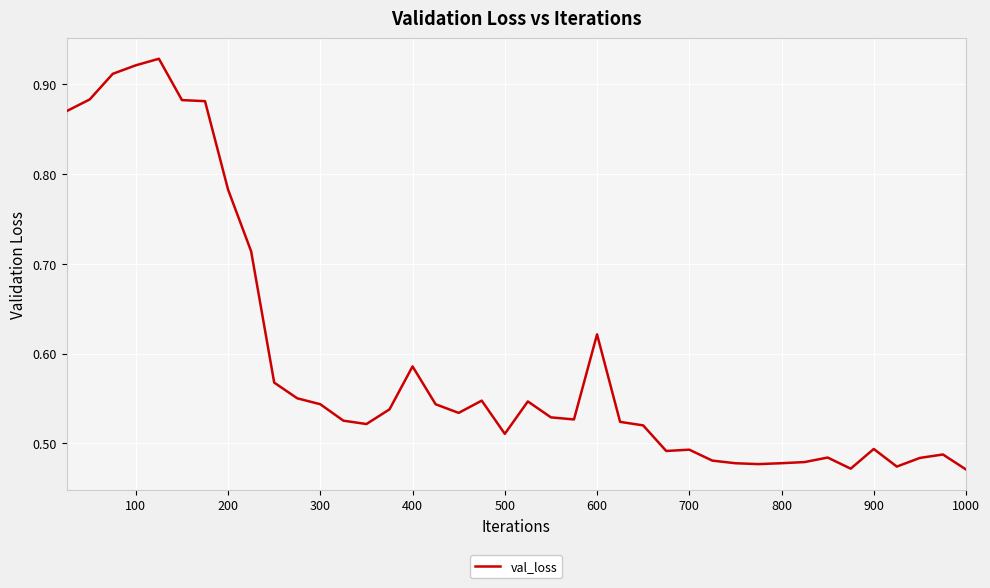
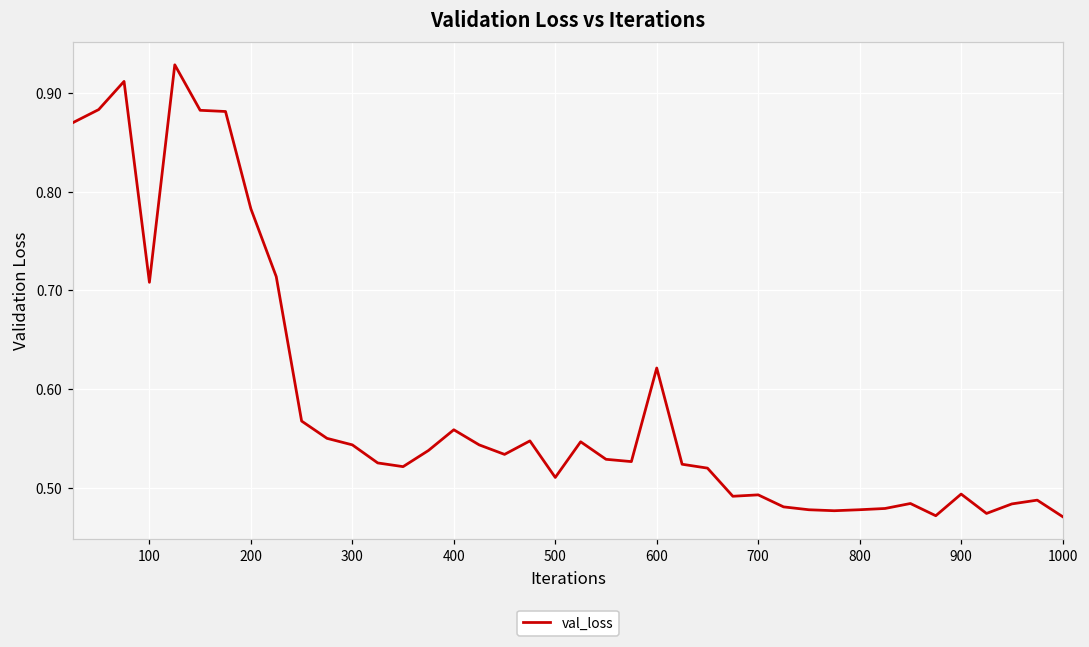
  {
-   "100": 0.92,
+   "100": 0.71,
    "200": 0.78,
    "300": 0.54,
-   "400": 0.59,
+   "400": 0.56,
    "500": 0.51,
    "600": 0.62,
    "700": 0.49,
    "800": 0.48,
    "900": 0.49,
    "1000": 0.47
  }
